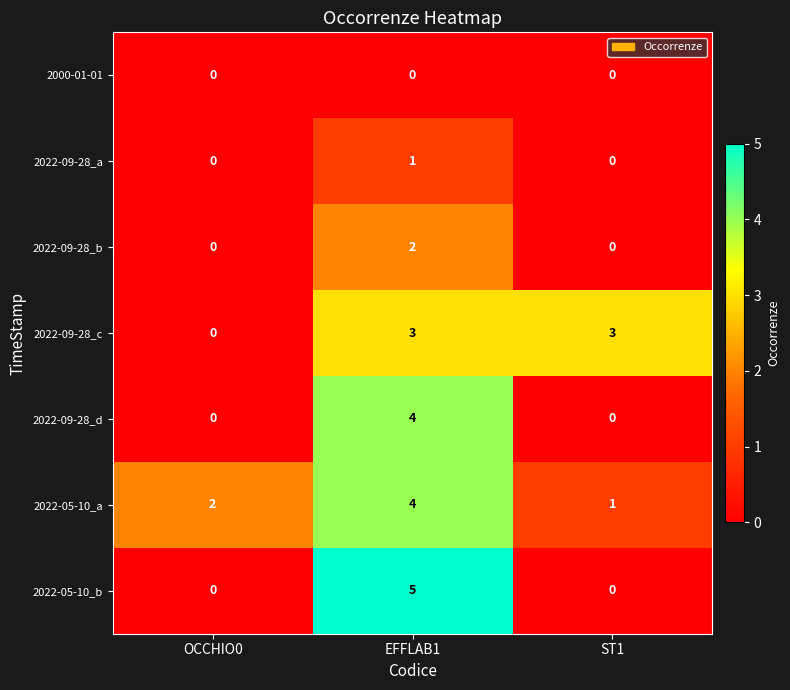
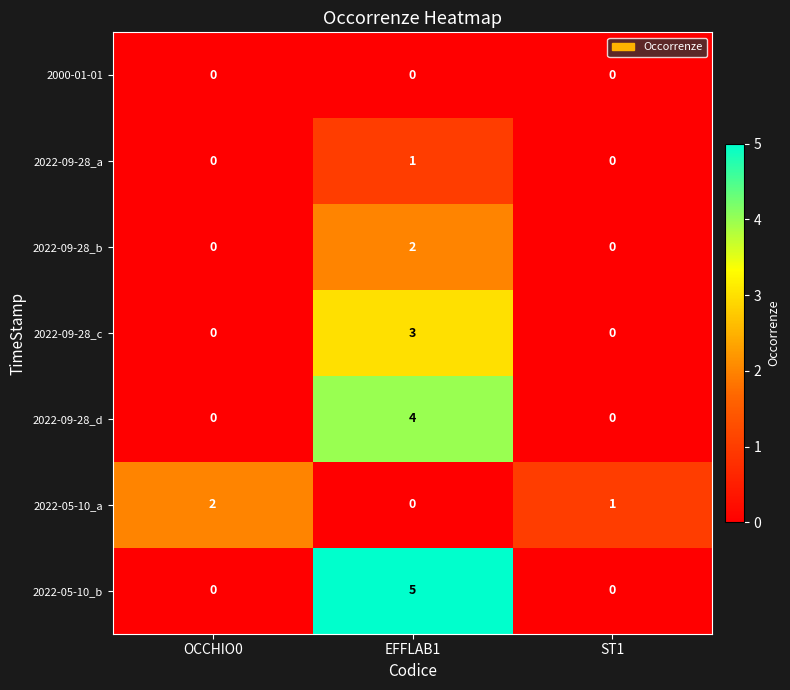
  {
    "2000-01-01": {
      "OCCHIO0": 0,
      "EFFLAB1": 0,
      "ST1": 0
    },
    "2022-09-28_a": {
      "OCCHIO0": 0,
      "EFFLAB1": 1,
      "ST1": 0
    },
    "2022-09-28_b": {
      "OCCHIO0": 0,
      "EFFLAB1": 2,
      "ST1": 0
    },
    "2022-09-28_c": {
      "OCCHIO0": 0,
      "EFFLAB1": 3,
-     "ST1": 3
+     "ST1": 0
    },
    "2022-09-28_d": {
      "OCCHIO0": 0,
      "EFFLAB1": 4,
      "ST1": 0
    },
    "2022-05-10_a": {
      "OCCHIO0": 2,
-     "EFFLAB1": 4,
+     "EFFLAB1": 0,
      "ST1": 1
    },
    "2022-05-10_b": {
      "OCCHIO0": 0,
      "EFFLAB1": 5,
      "ST1": 0
    }
  }
